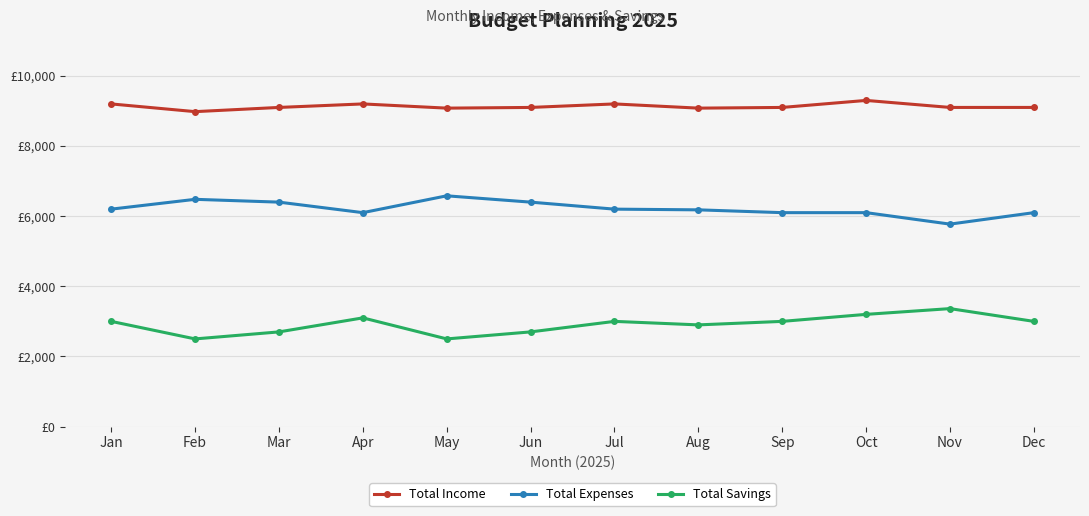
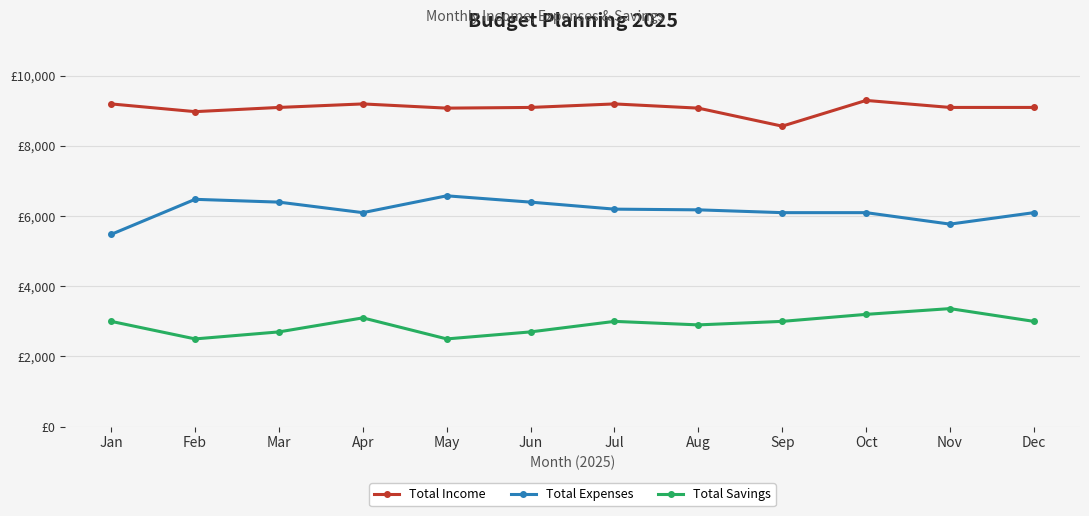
  {
    "Total Income": {
      "Jan": "£9,200",
      "Feb": "£9,000",
      "Mar": "£9,100",
      "Apr": "£9,200",
      "May": "£9,100",
      "Jun": "£9,100",
      "Jul": "£9,200",
      "Aug": "£9,100",
-     "Sep": "£9,100",
+     "Sep": "£8,600",
      "Oct": "£9,300",
      "Nov": "£9,100",
      "Dec": "£9,100"
    },
    "Total Expenses": {
-     "Jan": "£6,200",
+     "Jan": "£5,500",
      "Feb": "£6,500",
      "Mar": "£6,400",
      "Apr": "£6,100",
      "May": "£6,600",
      "Jun": "£6,400",
      "Jul": "£6,200",
      "Aug": "£6,200",
      "Sep": "£6,100",
      "Oct": "£6,100",
      "Nov": "£5,800",
      "Dec": "£6,100"
    },
    "Total Savings": {
      "Jan": "£3,000",
      "Feb": "£2,500",
      "Mar": "£2,700",
      "Apr": "£3,100",
      "May": "£2,500",
      "Jun": "£2,700",
      "Jul": "£3,000",
      "Aug": "£2,900",
      "Sep": "£3,000",
      "Oct": "£3,200",
      "Nov": "£3,400",
      "Dec": "£3,000"
    }
  }
